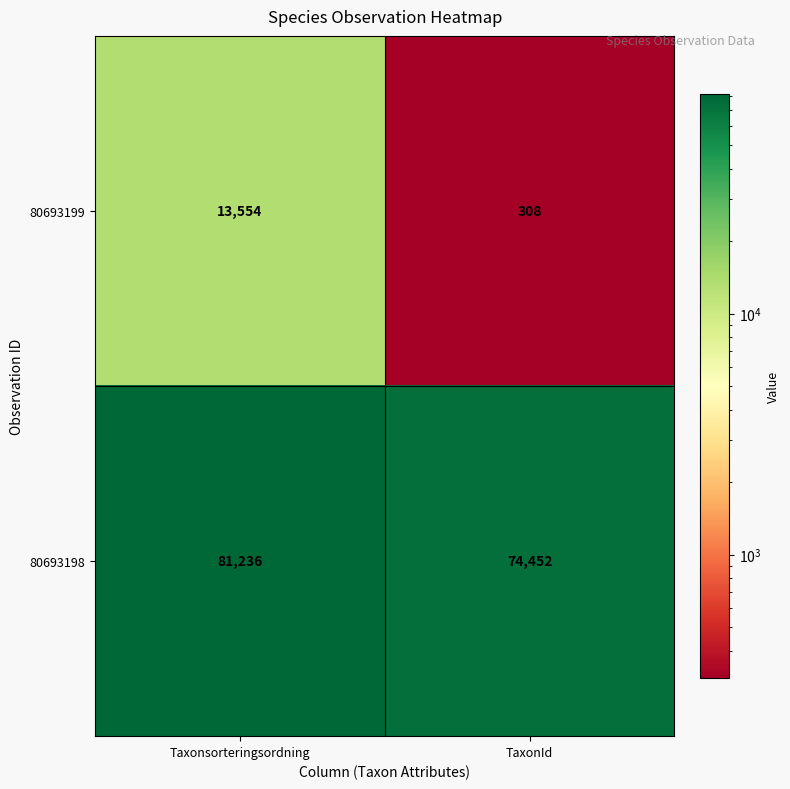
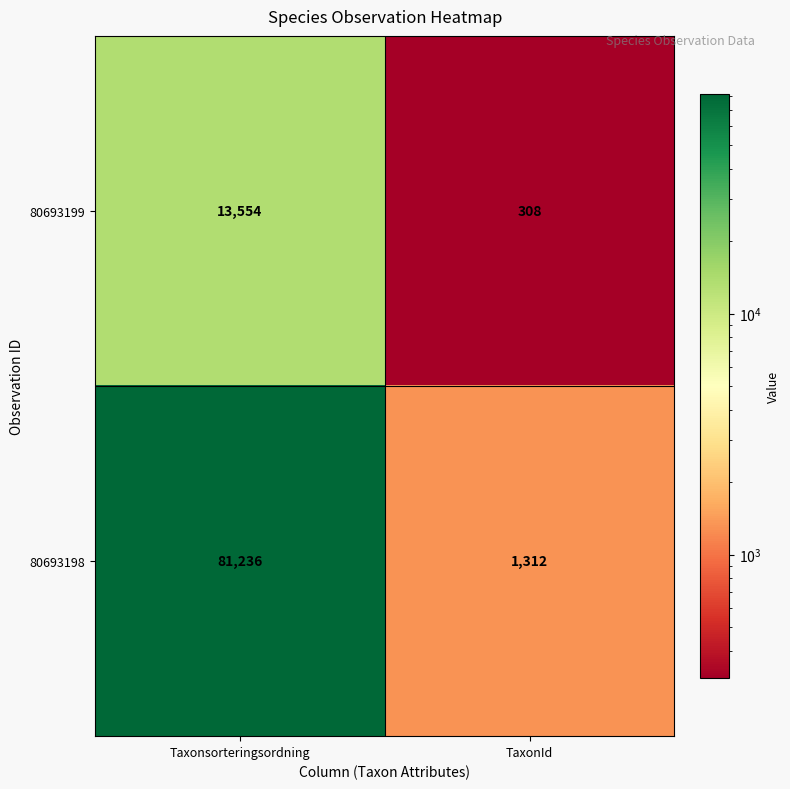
  {
    "80693199": {
      "Taxonsorteringsordning": "13,554",
      "TaxonId": "308"
    },
    "80693198": {
      "Taxonsorteringsordning": "81,236",
-     "TaxonId": "74,452"
+     "TaxonId": "1,312"
    }
  }
